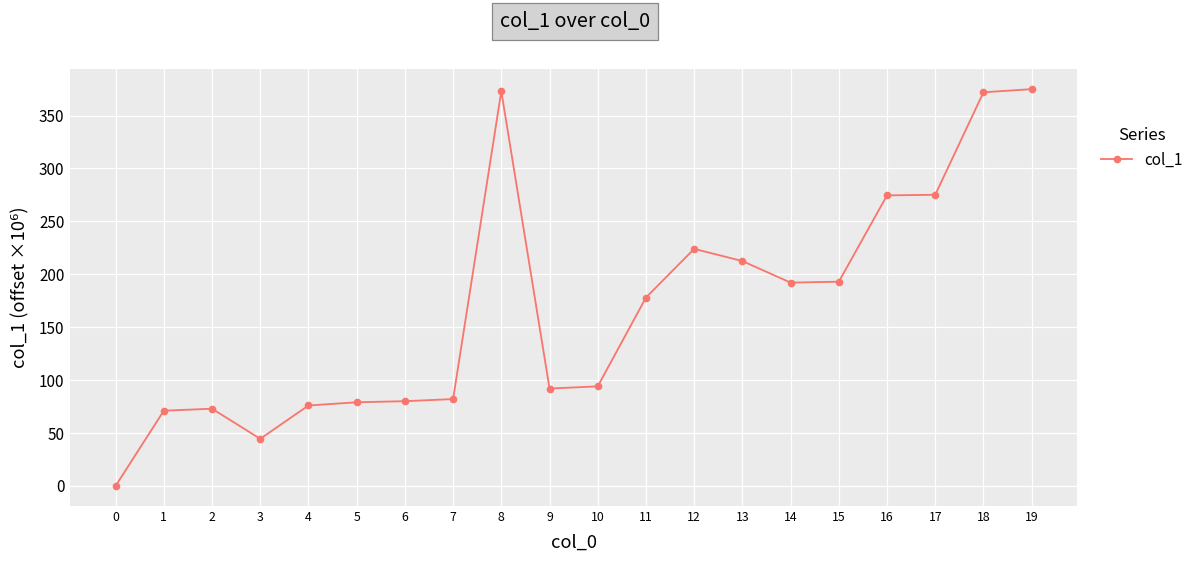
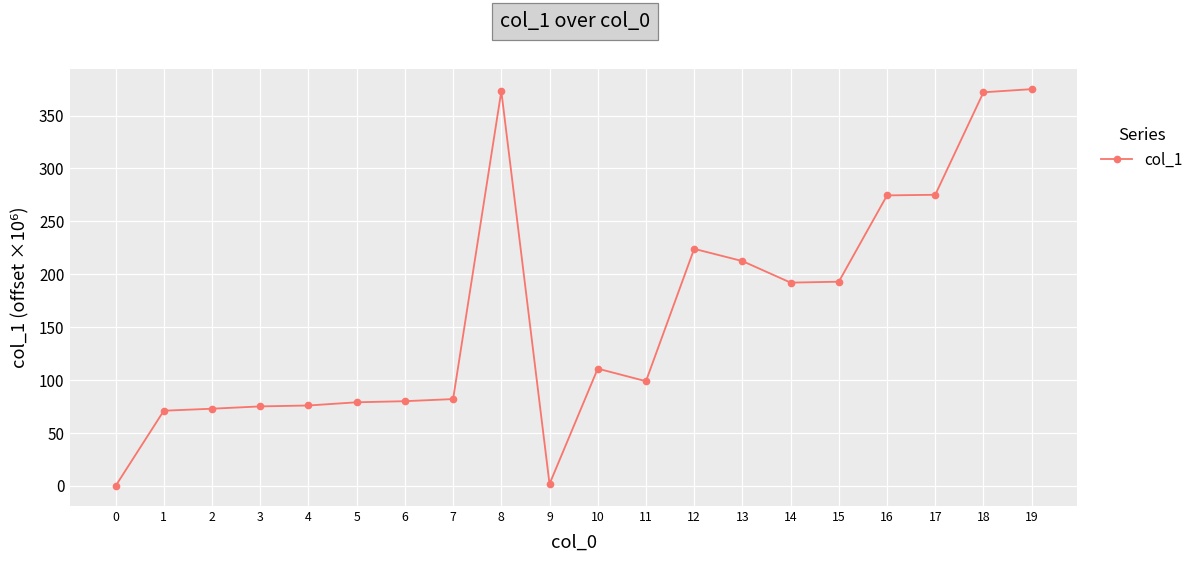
  {
    "0": 0,
    "1": 70,
    "2": 70,
-   "3": 40,
+   "3": 80,
    "4": 80,
    "5": 80,
    "6": 80,
    "7": 80,
    "8": 370,
-   "9": 90,
-   "10": 90,
-   "11": 180,
+   "9": 0,
+   "10": 110,
+   "11": 100,
    "12": 220,
    "13": 210,
    "14": 190,
    "15": 190,
    "16": 270,
    "17": 280,
    "18": 370,
    "19": 370
  }
